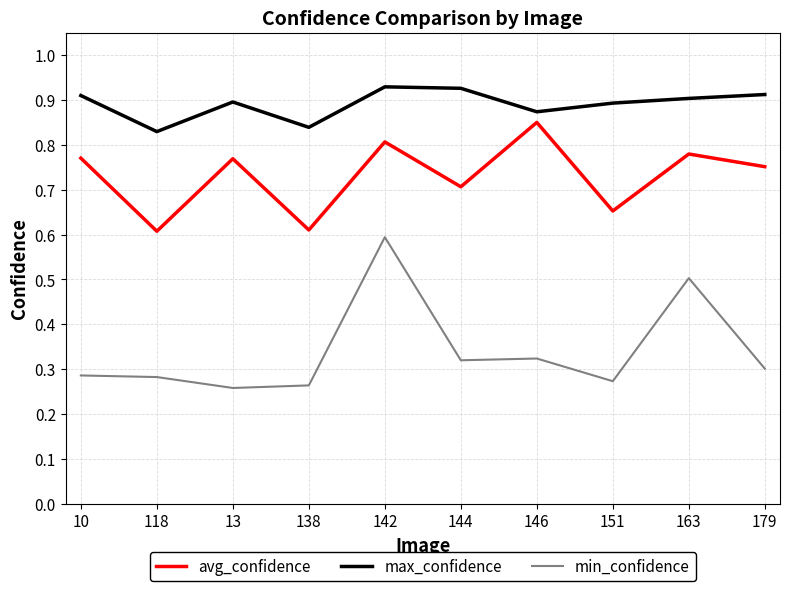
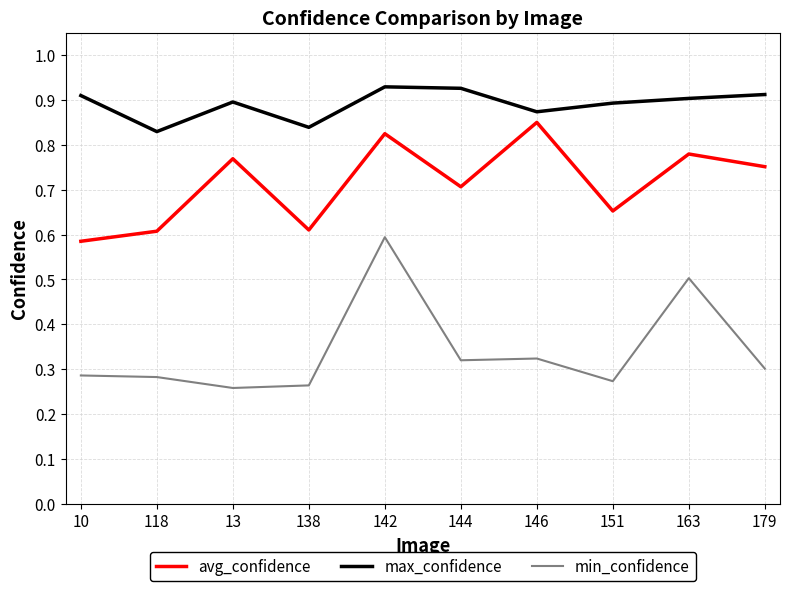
  {
    "avg_confidence": {
-     "10": 0.77,
+     "10": 0.59,
      "118": 0.61,
      "13": 0.77,
      "138": 0.61,
-     "142": 0.81,
+     "142": 0.82,
      "144": 0.71,
      "146": 0.85,
      "151": 0.65,
      "163": 0.78,
      "179": 0.75
    },
    "max_confidence": {
      "10": 0.91,
      "118": 0.83,
      "13": 0.90,
      "138": 0.84,
      "142": 0.93,
      "144": 0.93,
      "146": 0.87,
      "151": 0.89,
      "163": 0.90,
      "179": 0.91
    },
    "min_confidence": {
      "10": 0.29,
      "118": 0.28,
      "13": 0.26,
      "138": 0.26,
      "142": 0.59,
      "144": 0.32,
      "146": 0.32,
      "151": 0.27,
      "163": 0.50,
      "179": 0.30
    }
  }
